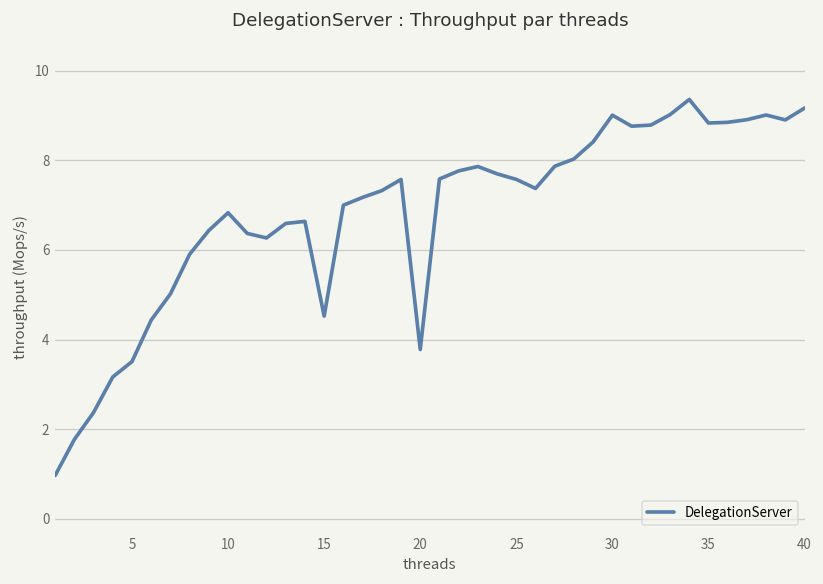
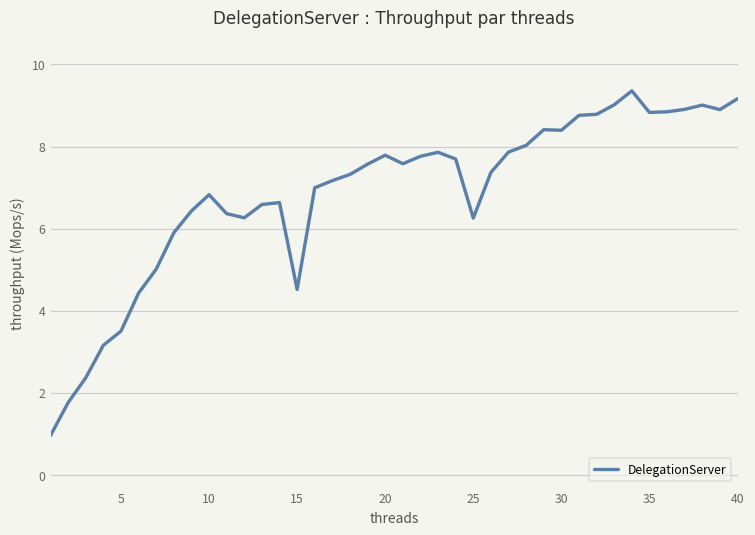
  {
    "5": 3.5,
    "10": 6.8,
    "15": 4.5,
-   "20": 3.8,
-   "25": 7.6,
-   "30": 9.0,
+   "20": 7.8,
+   "25": 6.3,
+   "30": 8.4,
    "35": 8.8,
    "40": 9.2
  }
